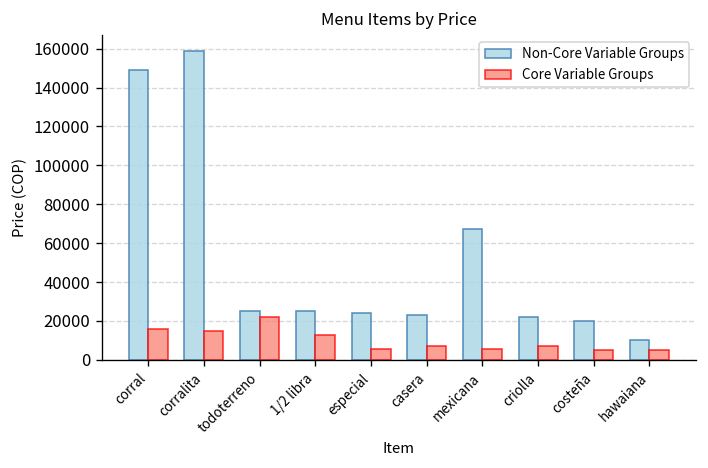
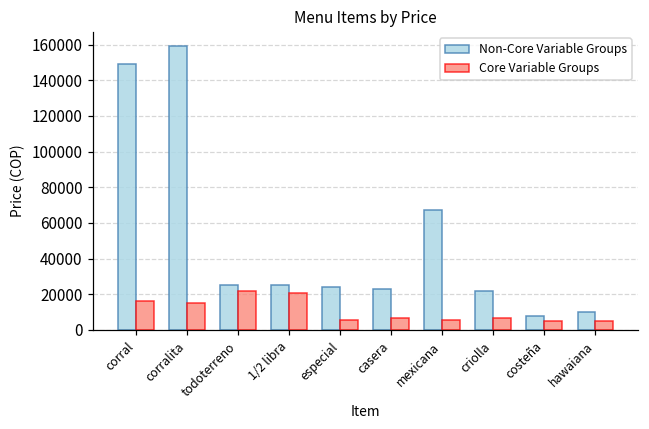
  {
    "Non-Core Variable Groups": {
      "corral": 149000,
      "corralita": 159000,
      "todoterreno": 25000,
      "1/2 libra": 25000,
      "especial": 24000,
      "casera": 23000,
      "mexicana": 67000,
      "criolla": 22000,
-     "costeña": 20000,
+     "costeña": 8000,
      "hawaiana": 10000
    },
    "Core Variable Groups": {
      "corral": 16000,
      "corralita": 15000,
      "todoterreno": 22000,
-     "1/2 libra": 13000,
+     "1/2 libra": 21000,
      "especial": 6000,
      "casera": 7000,
      "mexicana": 6000,
      "criolla": 7000,
      "costeña": 5000,
      "hawaiana": 5000
    }
  }
